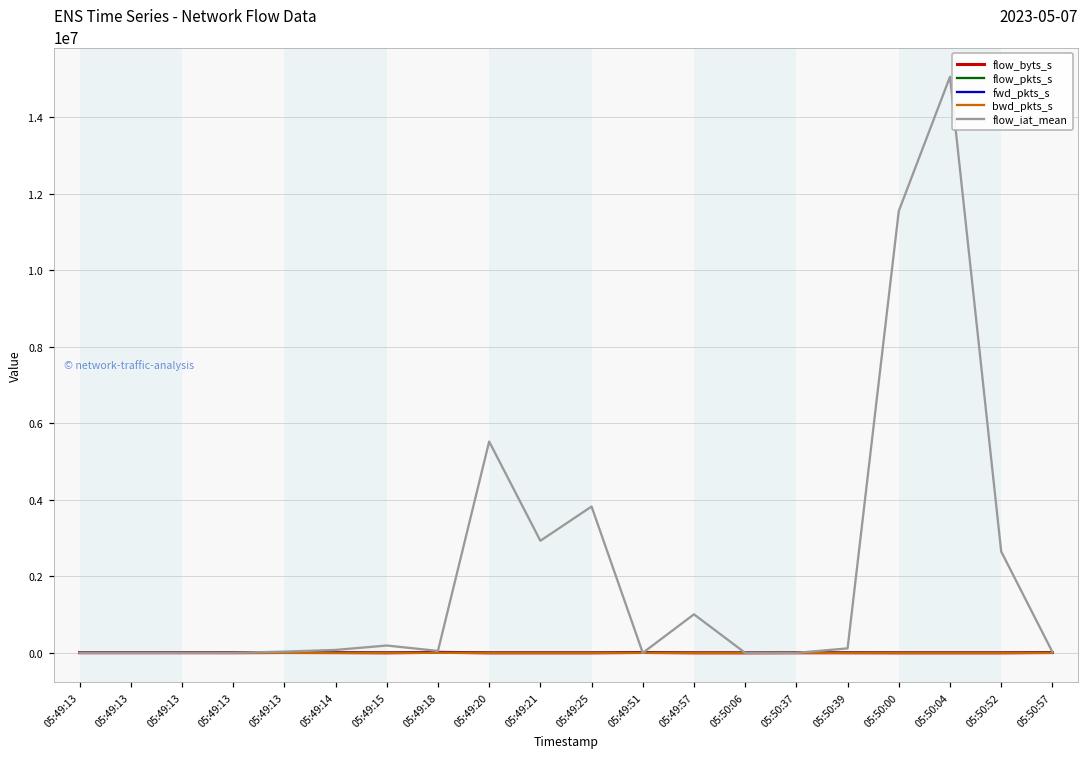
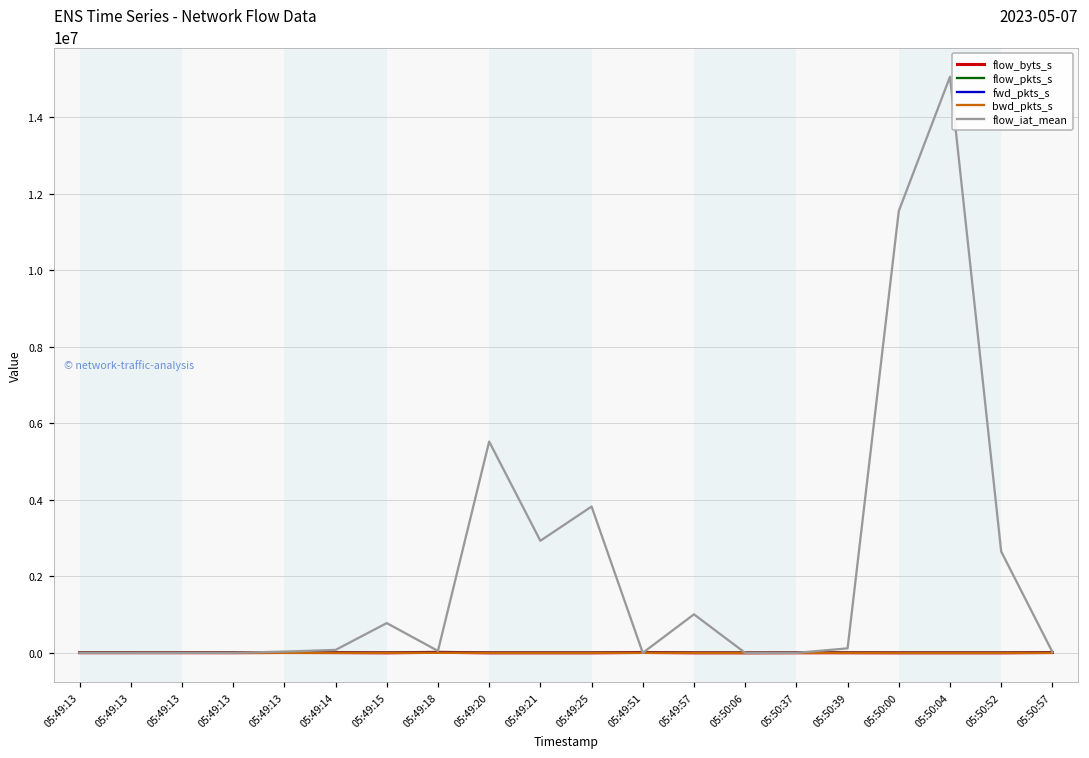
  {
    "bwd_pkts_s": {
      "05:49:14": 0,
      "05:49:15": 0,
      "05:49:20": 0,
      "05:49:21": 0,
      "05:49:25": 0,
      "05:49:57": 0,
      "05:50:39": 0,
      "05:50:00": 0,
      "05:50:04": 0,
      "05:50:52": 0
    },
    "flow_iat_mean": {
-     "05:49:15": 200000,
+     "05:49:15": 800000,
      "05:49:20": 5500000,
      "05:49:21": 2900000,
      "05:49:25": 3800000,
      "05:49:57": 1000000,
      "05:50:39": 100000,
      "05:50:00": 11500000,
      "05:50:04": 15100000,
      "05:50:52": 2600000
    }
  }
